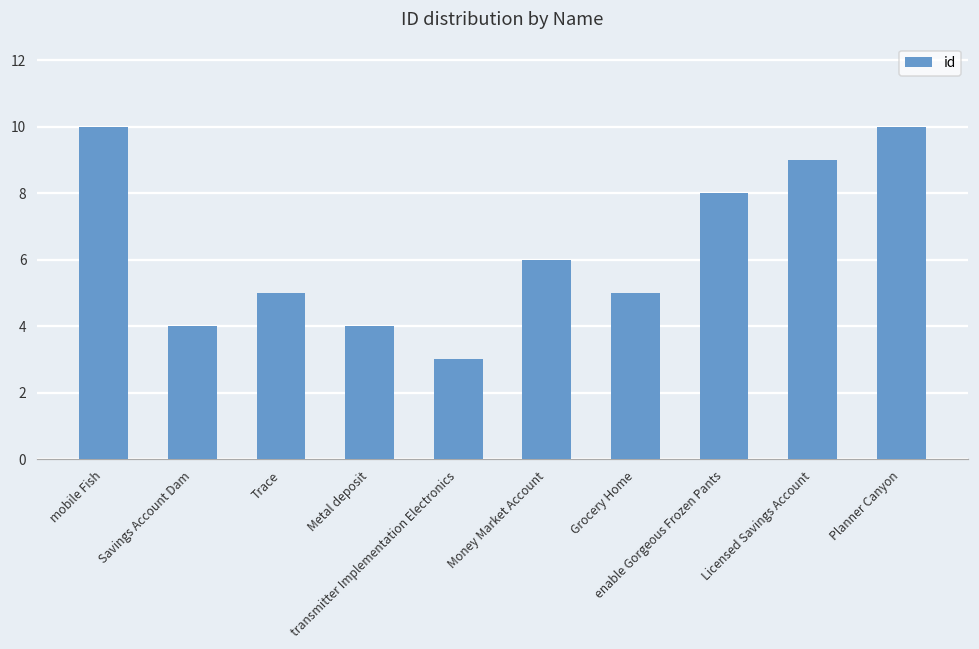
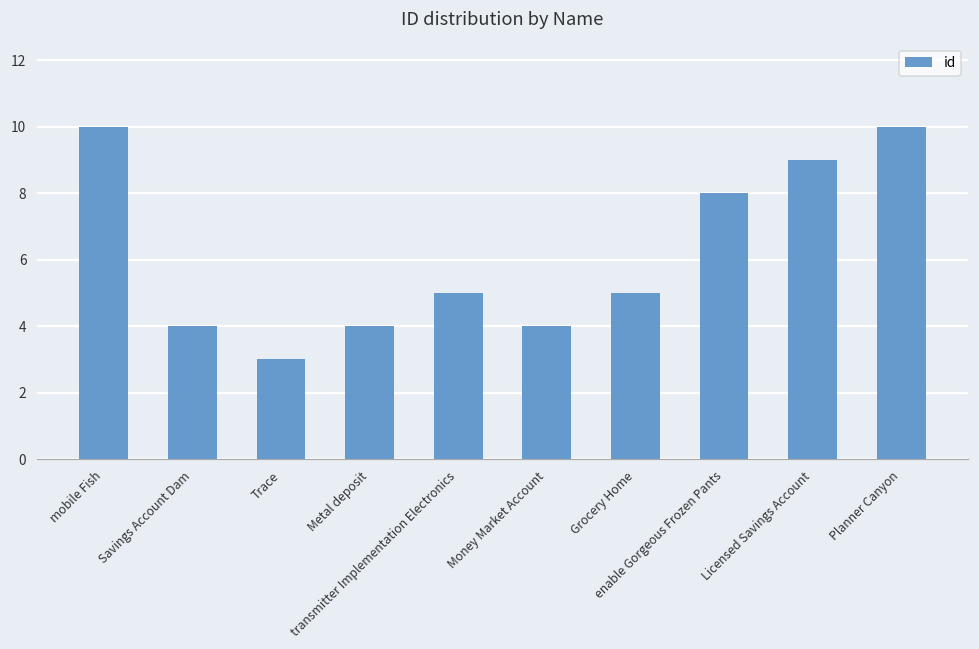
  {
    "mobile Fish": 10,
    "Savings Account Dam": 4,
-   "Trace": 5,
+   "Trace": 3,
    "Metal deposit": 4,
-   "transmitter Implementation Electronics": 3,
-   "Money Market Account": 6,
+   "transmitter Implementation Electronics": 5,
+   "Money Market Account": 4,
    "Grocery Home": 5,
    "enable Gorgeous Frozen Pants": 8,
    "Licensed Savings Account": 9,
    "Planner Canyon": 10
  }
